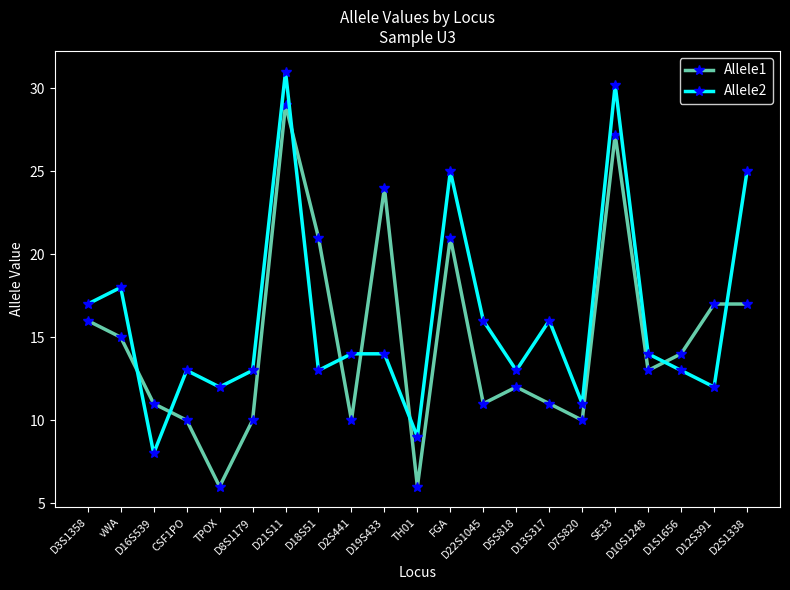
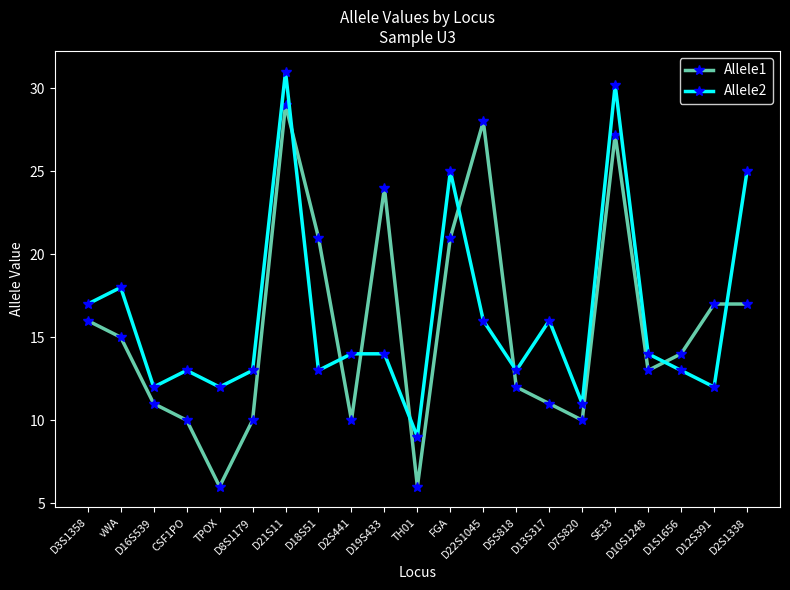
  {
    "Allele1": {
      "D3S1358": 16,
      "vWA": 15,
      "D16S539": 11,
      "CSF1PO": 10,
      "TPOX": 6,
      "D8S1179": 10,
      "D21S11": 29,
      "D18S51": 21,
      "D2S441": 10,
      "D19S433": 24,
      "TH01": 6,
      "FGA": 21,
-     "D22S1045": 11,
+     "D22S1045": 28,
      "D5S818": 12,
      "D13S317": 11,
      "D7S820": 10,
      "SE33": 27.2,
      "D10S1248": 13,
      "D1S1656": 14,
      "D12S391": 17,
      "D2S1338": 17
    },
    "Allele2": {
      "D3S1358": 17,
      "vWA": 18,
-     "D16S539": 8,
+     "D16S539": 12,
      "CSF1PO": 13,
      "TPOX": 12,
      "D8S1179": 13,
      "D21S11": 31,
      "D18S51": 13,
      "D2S441": 14,
      "D19S433": 14,
      "TH01": 9,
      "FGA": 25,
      "D22S1045": 16,
      "D5S818": 13,
      "D13S317": 16,
      "D7S820": 11,
      "SE33": 30.2,
      "D10S1248": 14,
      "D1S1656": 13,
      "D12S391": 12,
      "D2S1338": 25
    }
  }
